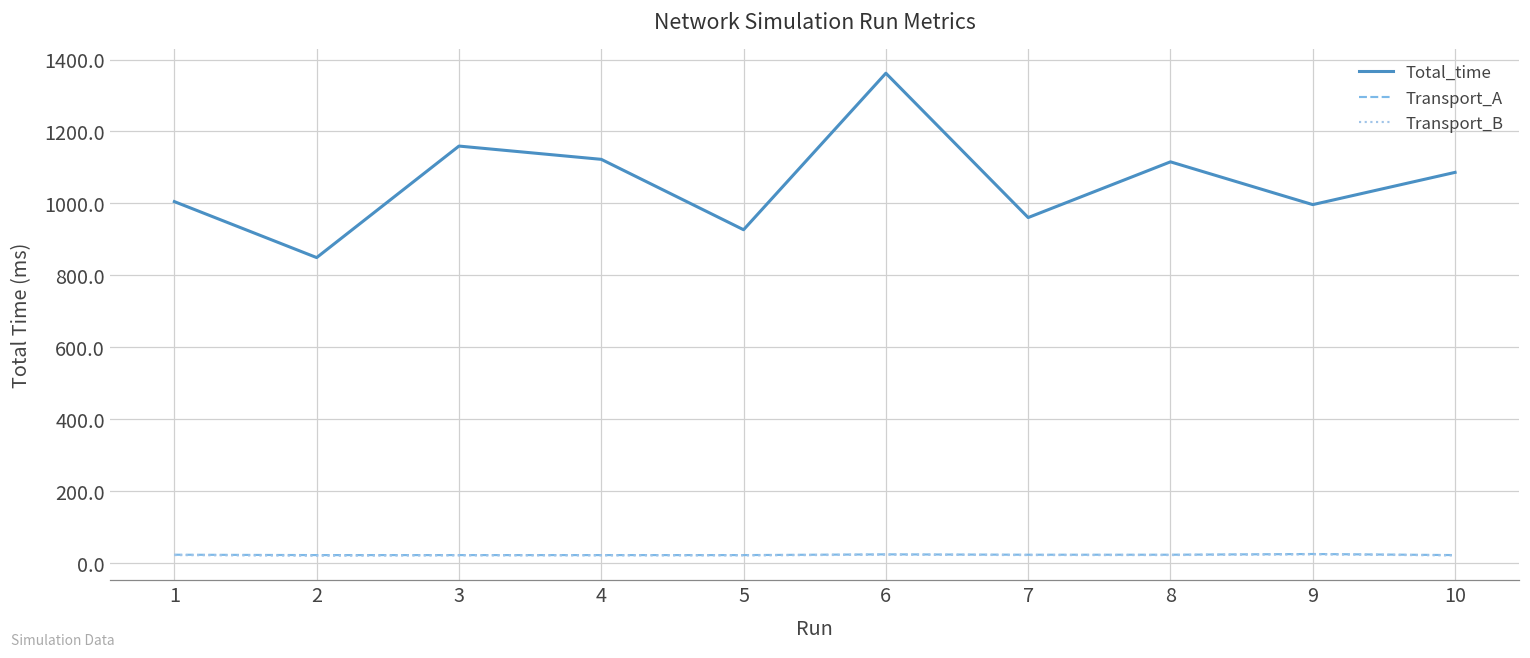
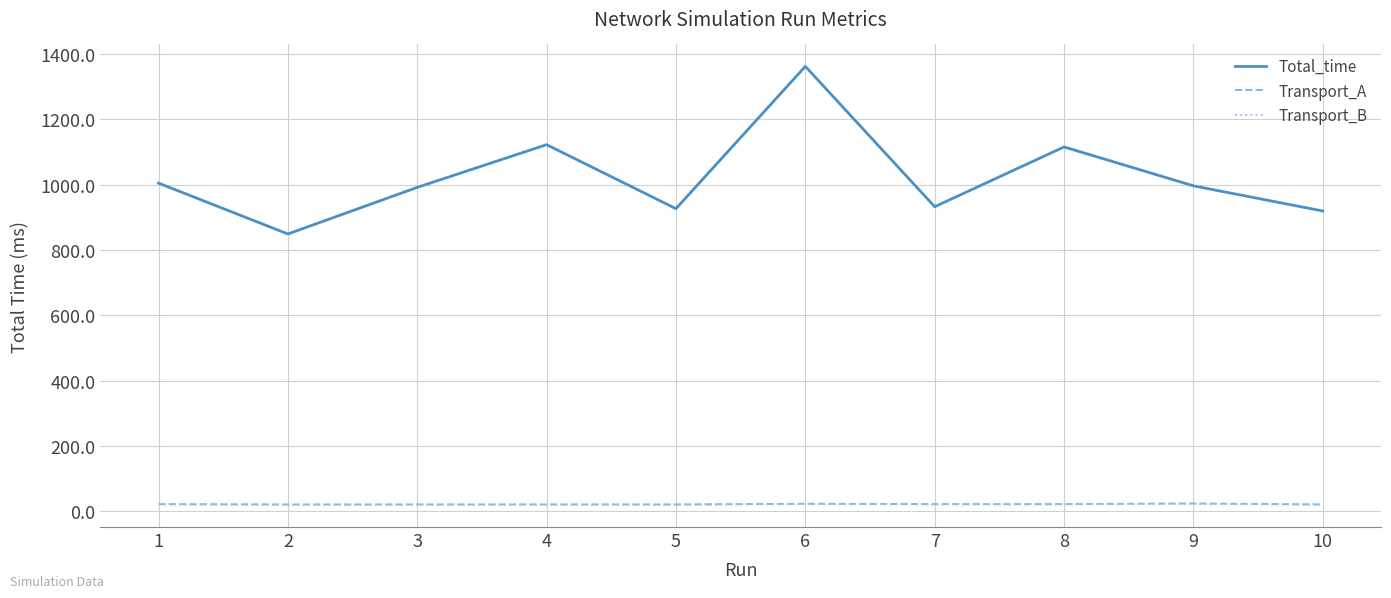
  {
    "Total_time": {
      "1": 1000,
      "2": 850,
-     "3": 1160,
+     "3": 990,
      "4": 1120,
      "5": 930,
      "6": 1360,
-     "7": 960,
+     "7": 930,
      "8": 1120,
      "9": 1000,
-     "10": 1090
+     "10": 920
    }
  }
